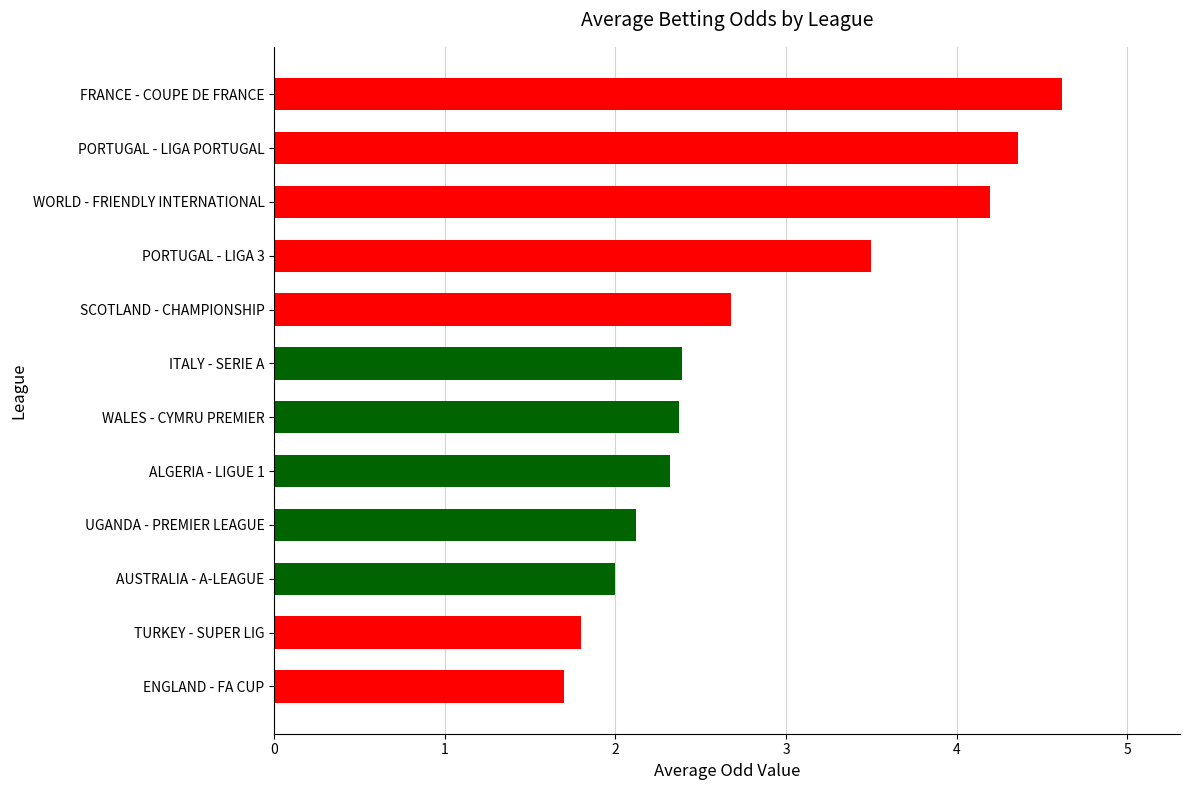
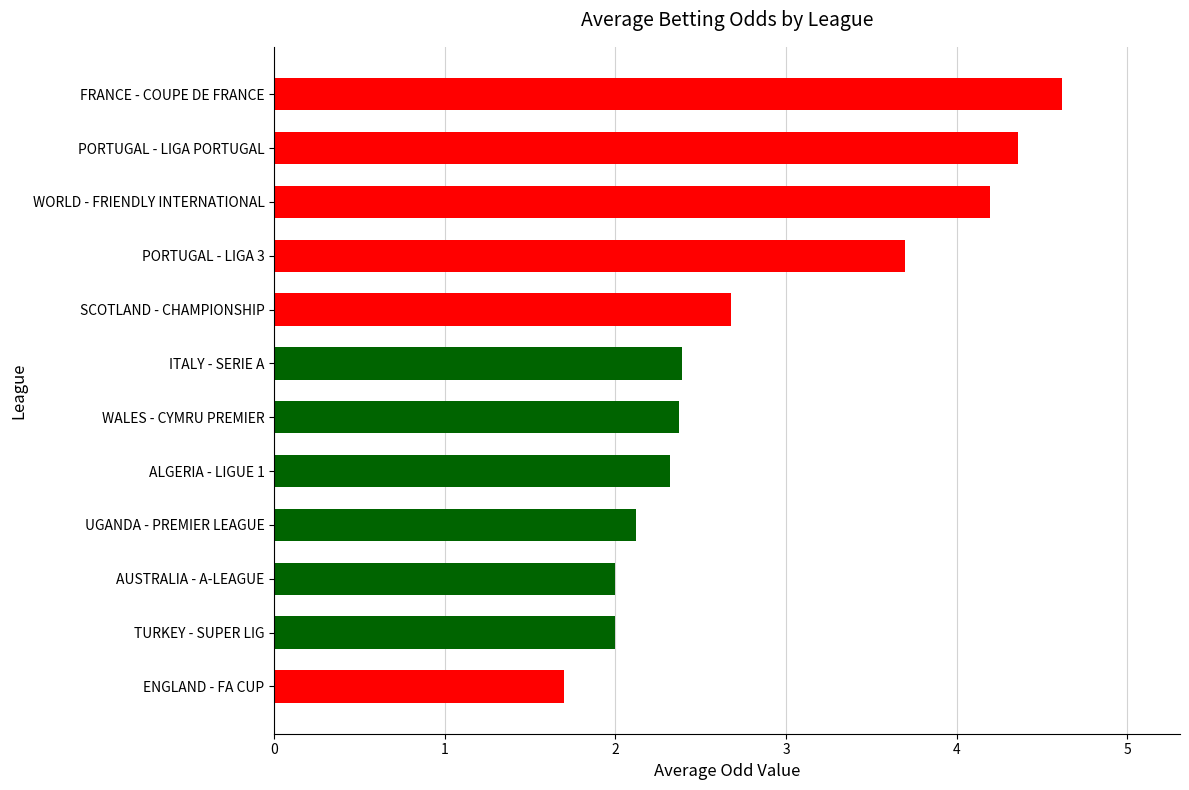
  {
    "FRANCE - COUPE DE FRANCE": 4.62,
    "PORTUGAL - LIGA PORTUGAL": 4.36,
    "WORLD - FRIENDLY INTERNATIONAL": 4.2,
-   "PORTUGAL - LIGA 3": 3.5,
+   "PORTUGAL - LIGA 3": 3.7,
    "SCOTLAND - CHAMPIONSHIP": 2.68,
    "ITALY - SERIE A": 2.4,
    "WALES - CYMRU PREMIER": 2.37,
    "ALGERIA - LIGUE 1": 2.32,
    "UGANDA - PREMIER LEAGUE": 2.12,
    "AUSTRALIA - A-LEAGUE": 2.0,
-   "TURKEY - SUPER LIG": 1.8,
+   "TURKEY - SUPER LIG": 2.0,
    "ENGLAND - FA CUP": 1.7
  }
